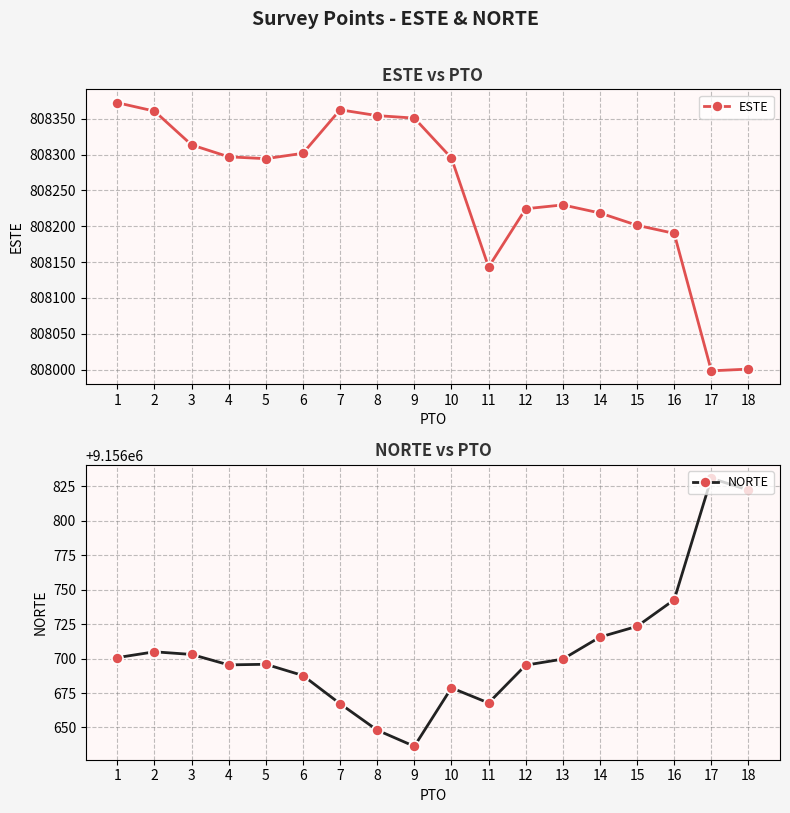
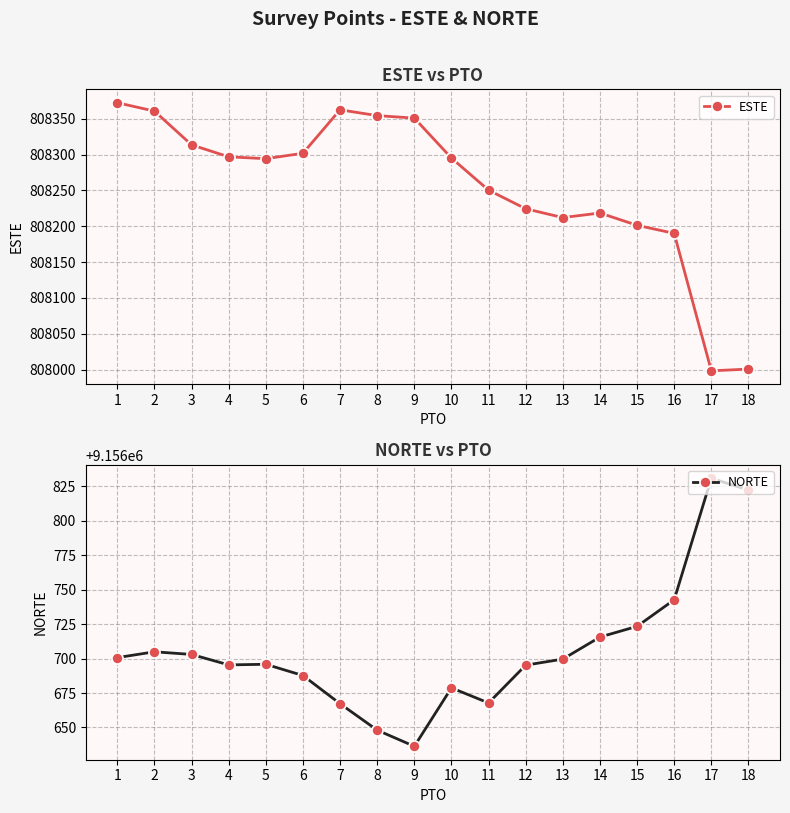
  {
    "ESTE vs PTO": {
      "1": 808370,
      "2": 808360,
      "3": 808310,
      "4": 808300,
      "5": 808290,
      "6": 808300,
      "7": 808360,
      "8": 808350,
      "9": 808350,
      "10": 808300,
-     "11": 808140,
+     "11": 808250,
      "12": 808220,
-     "13": 808230,
+     "13": 808210,
      "14": 808220,
      "15": 808200,
      "16": 808190,
      "17": 808000,
      "18": 808000
    },
    "NORTE vs PTO": {
      "1": 9156701,
      "2": 9156705,
      "3": 9156703,
      "4": 9156695,
      "5": 9156696,
      "6": 9156688,
      "7": 9156667,
      "8": 9156648,
      "9": 9156636,
      "10": 9156679,
      "11": 9156668,
      "12": 9156695,
      "13": 9156700,
      "14": 9156716,
      "15": 9156723,
      "16": 9156743
    }
  }
